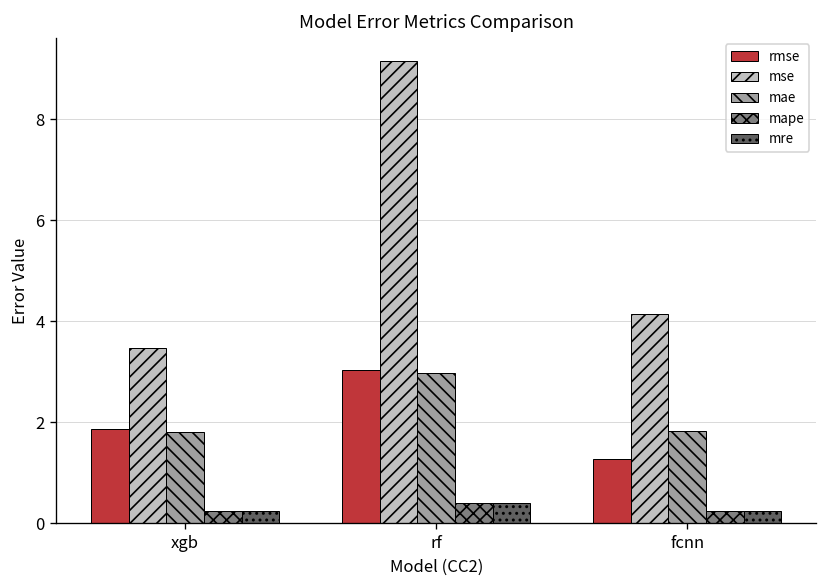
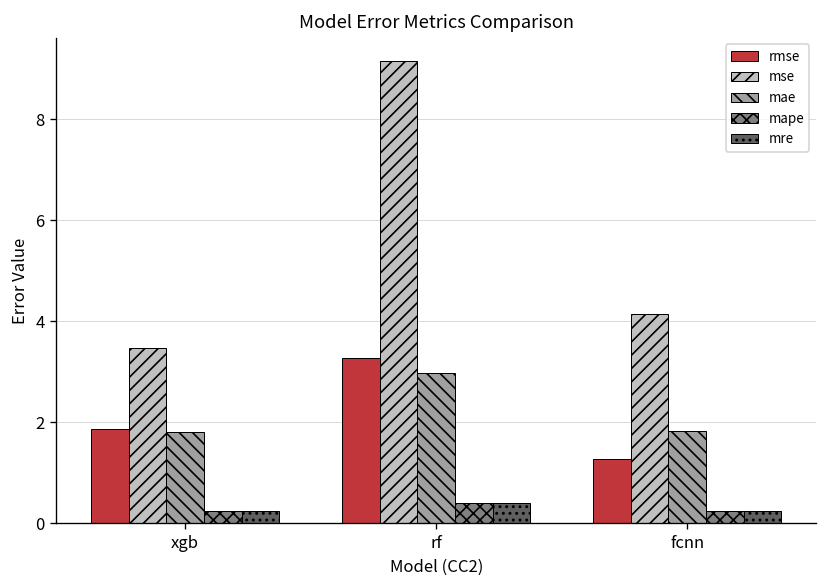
  {
    "rmse": {
      "xgb": 1.9,
-     "rf": 3.0,
+     "rf": 3.3,
      "fcnn": 1.3
    }
  }
